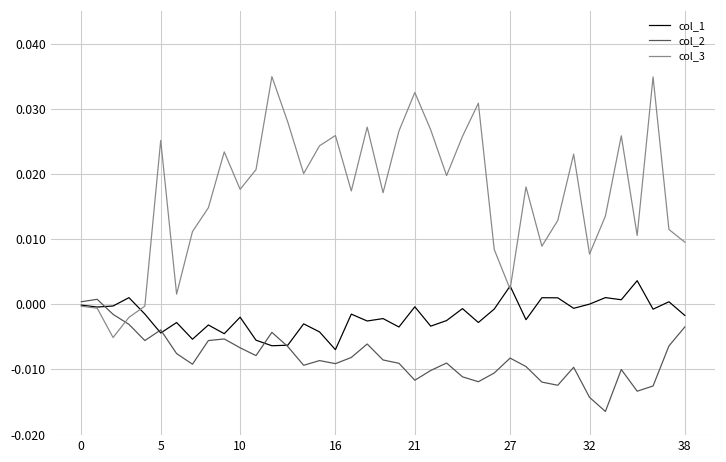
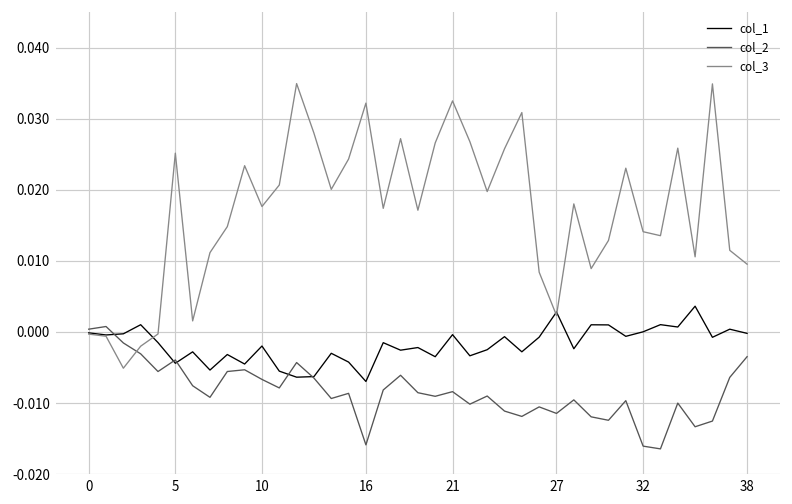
  {
    "col_1": {
      "5": -0.004,
      "10": -0.002,
      "16": -0.007,
      "21": 0.000,
      "27": 0.003,
      "32": 0.000,
-     "38": -0.002
+     "38": 0.000
    },
    "col_2": {
      "0": 0.000,
      "5": -0.004,
      "10": -0.007,
-     "16": -0.009,
-     "21": -0.012,
-     "27": -0.008,
-     "32": -0.014,
+     "16": -0.016,
+     "21": -0.008,
+     "27": -0.011,
+     "32": -0.016,
      "38": -0.003
    },
    "col_3": {
      "5": 0.025,
      "10": 0.018,
-     "16": 0.026,
+     "16": 0.032,
      "21": 0.032,
      "27": 0.002,
-     "32": 0.008,
+     "32": 0.014,
      "38": 0.010
    }
  }
